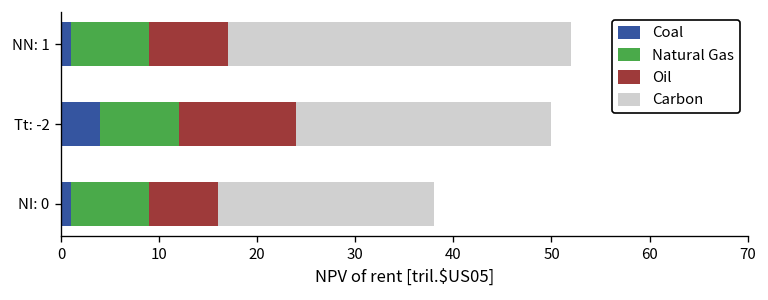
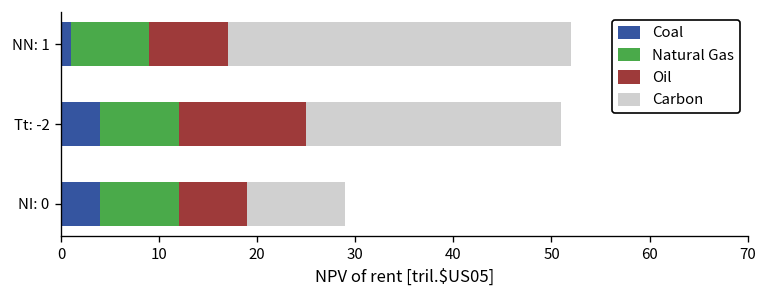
  {
    "Coal": {
      "NN: 1": 1,
      "Tt: -2": 4,
-     "NI: 0": 1
+     "NI: 0": 4
    },
    "Natural Gas": {
      "NN: 1": 8,
      "Tt: -2": 8,
      "NI: 0": 8
    },
    "Oil": {
      "NN: 1": 8,
-     "Tt: -2": 12,
+     "Tt: -2": 13,
      "NI: 0": 7
    },
    "Carbon": {
      "NN: 1": 35,
      "Tt: -2": 26,
-     "NI: 0": 22
+     "NI: 0": 10
    }
  }
